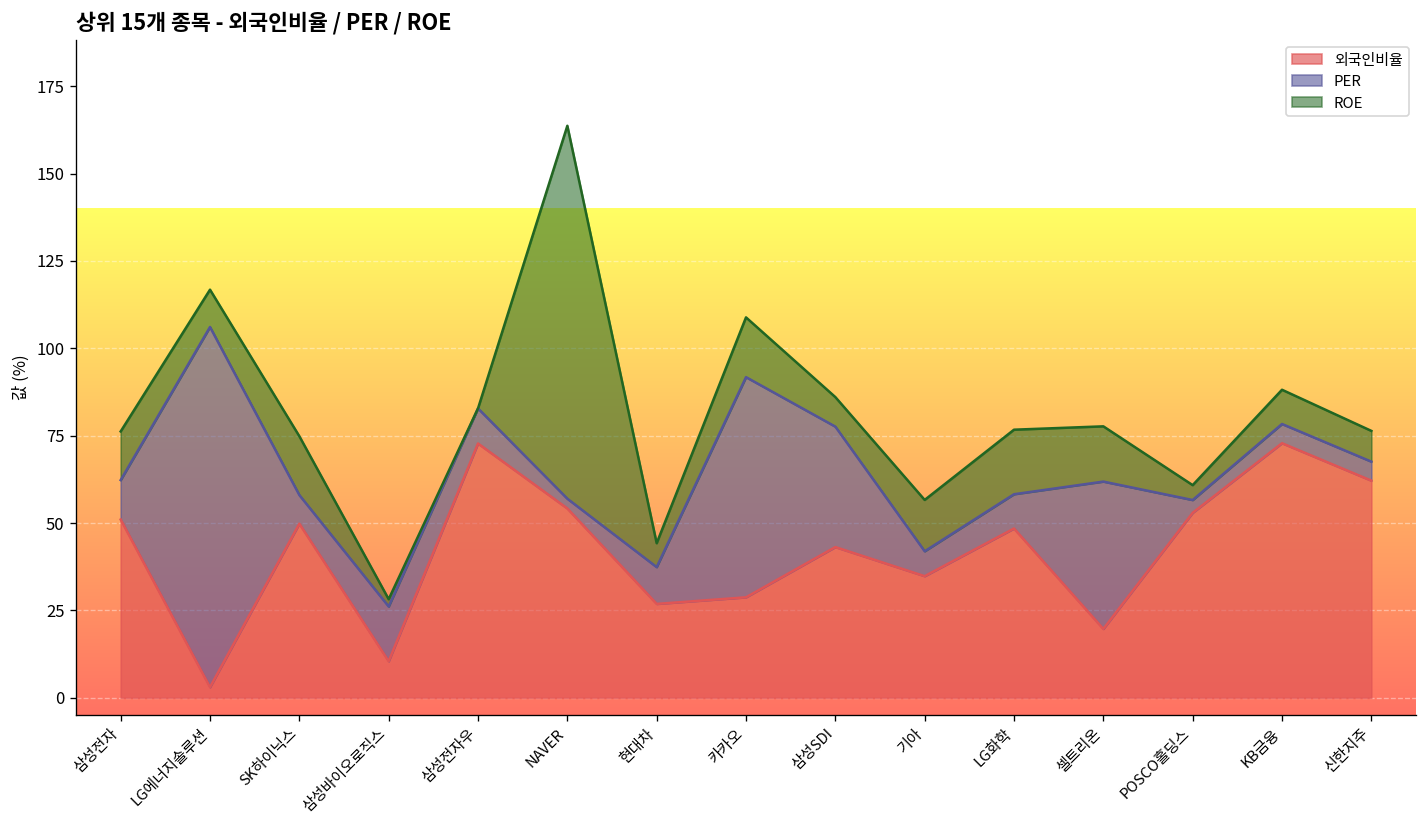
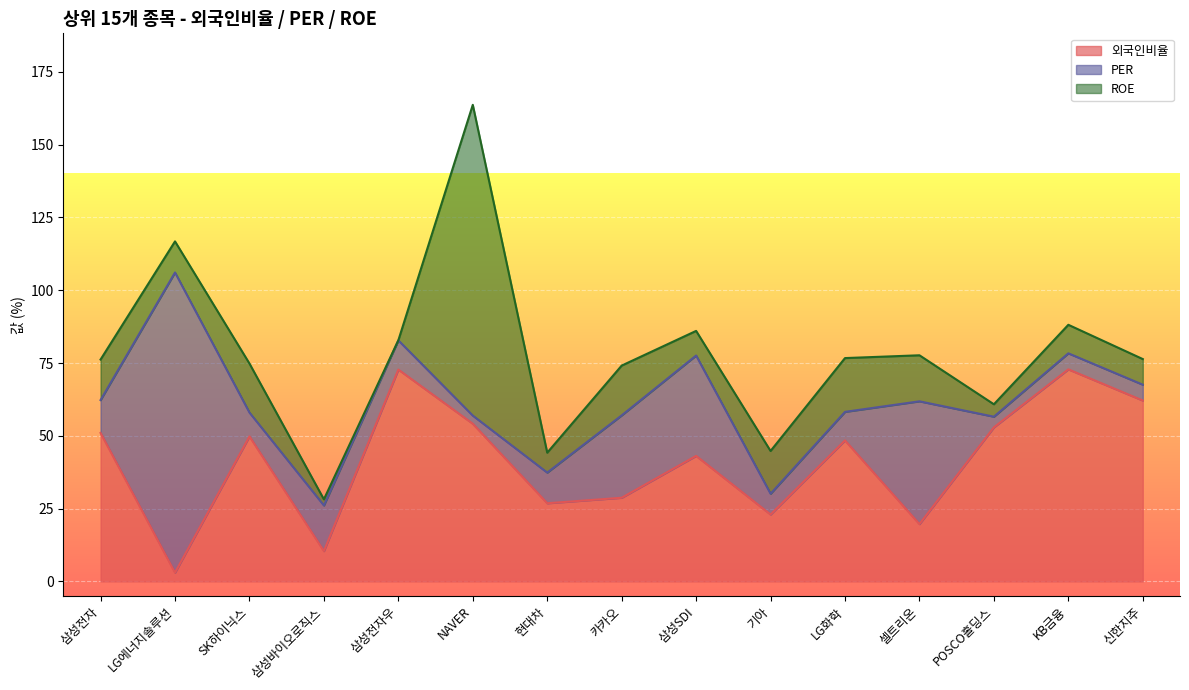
  {
    "외국인비율": {
      "삼성전자": 51,
      "LG에너지솔루션": 3,
      "SK하이닉스": 50,
      "삼성바이오로직스": 10,
      "삼성전자우": 73,
      "NAVER": 54,
      "현대차": 27,
      "카카오": 29,
      "삼성SDI": 43,
-     "기아": 35,
+     "기아": 23,
      "LG화학": 48,
      "셀트리온": 20,
      "POSCO홀딩스": 53,
      "KB금융": 73,
      "신한지주": 62
    },
    "PER": {
      "삼성전자": 11,
      "LG에너지솔루션": 103,
      "SK하이닉스": 8,
      "삼성바이오로직스": 16,
      "NAVER": 3,
      "현대차": 11,
-     "카카오": 63,
+     "카카오": 28,
      "삼성SDI": 34,
      "기아": 7,
      "LG화학": 10,
      "셀트리온": 42,
      "POSCO홀딩스": 4,
      "KB금융": 6,
      "신한지주": 5
    },
    "ROE": {
      "삼성전자": 14,
      "LG에너지솔루션": 11,
      "SK하이닉스": 17,
      "삼성바이오로직스": 2,
      "NAVER": 107,
      "현대차": 7,
      "카카오": 17,
      "삼성SDI": 8,
      "기아": 15,
      "LG화학": 18,
      "셀트리온": 16,
      "POSCO홀딩스": 4,
      "KB금융": 10,
      "신한지주": 9
    }
  }
